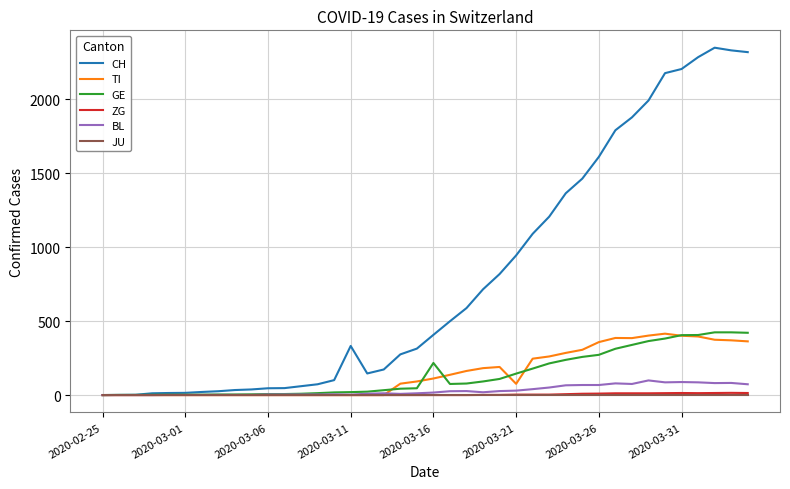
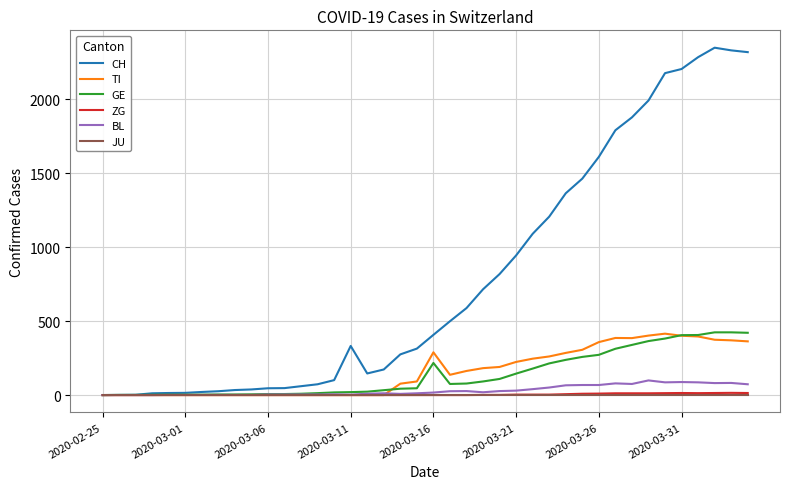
  {
    "CH": {
      "2020-03-06": 50,
      "2020-03-11": 330,
      "2020-03-16": 410,
      "2020-03-21": 940,
      "2020-03-26": 1610,
      "2020-03-31": 2200
    },
    "TI": {
-     "2020-03-16": 110,
-     "2020-03-21": 80,
+     "2020-03-16": 290,
+     "2020-03-21": 220,
      "2020-03-26": 360
    },
    "GE": {
      "2020-03-16": 220,
      "2020-03-21": 150,
      "2020-03-26": 270
    },
    "BL": {
      "2020-03-21": 30,
      "2020-03-26": 70,
      "2020-03-31": 90
    }
  }
